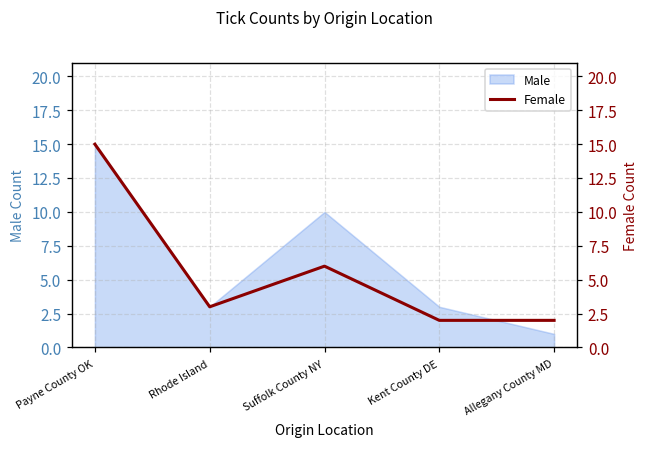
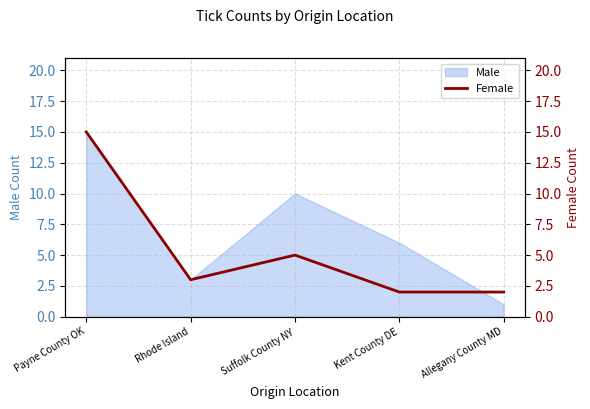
  {
    "Male": {
      "Payne County OK": 15,
      "Rhode Island": 3,
      "Suffolk County NY": 10,
-     "Kent County DE": 3,
+     "Kent County DE": 6,
      "Allegany County MD": 1
    },
    "Female": {
      "Payne County OK": 15,
      "Rhode Island": 3,
-     "Suffolk County NY": 6,
+     "Suffolk County NY": 5,
      "Kent County DE": 2,
      "Allegany County MD": 2
    }
  }
